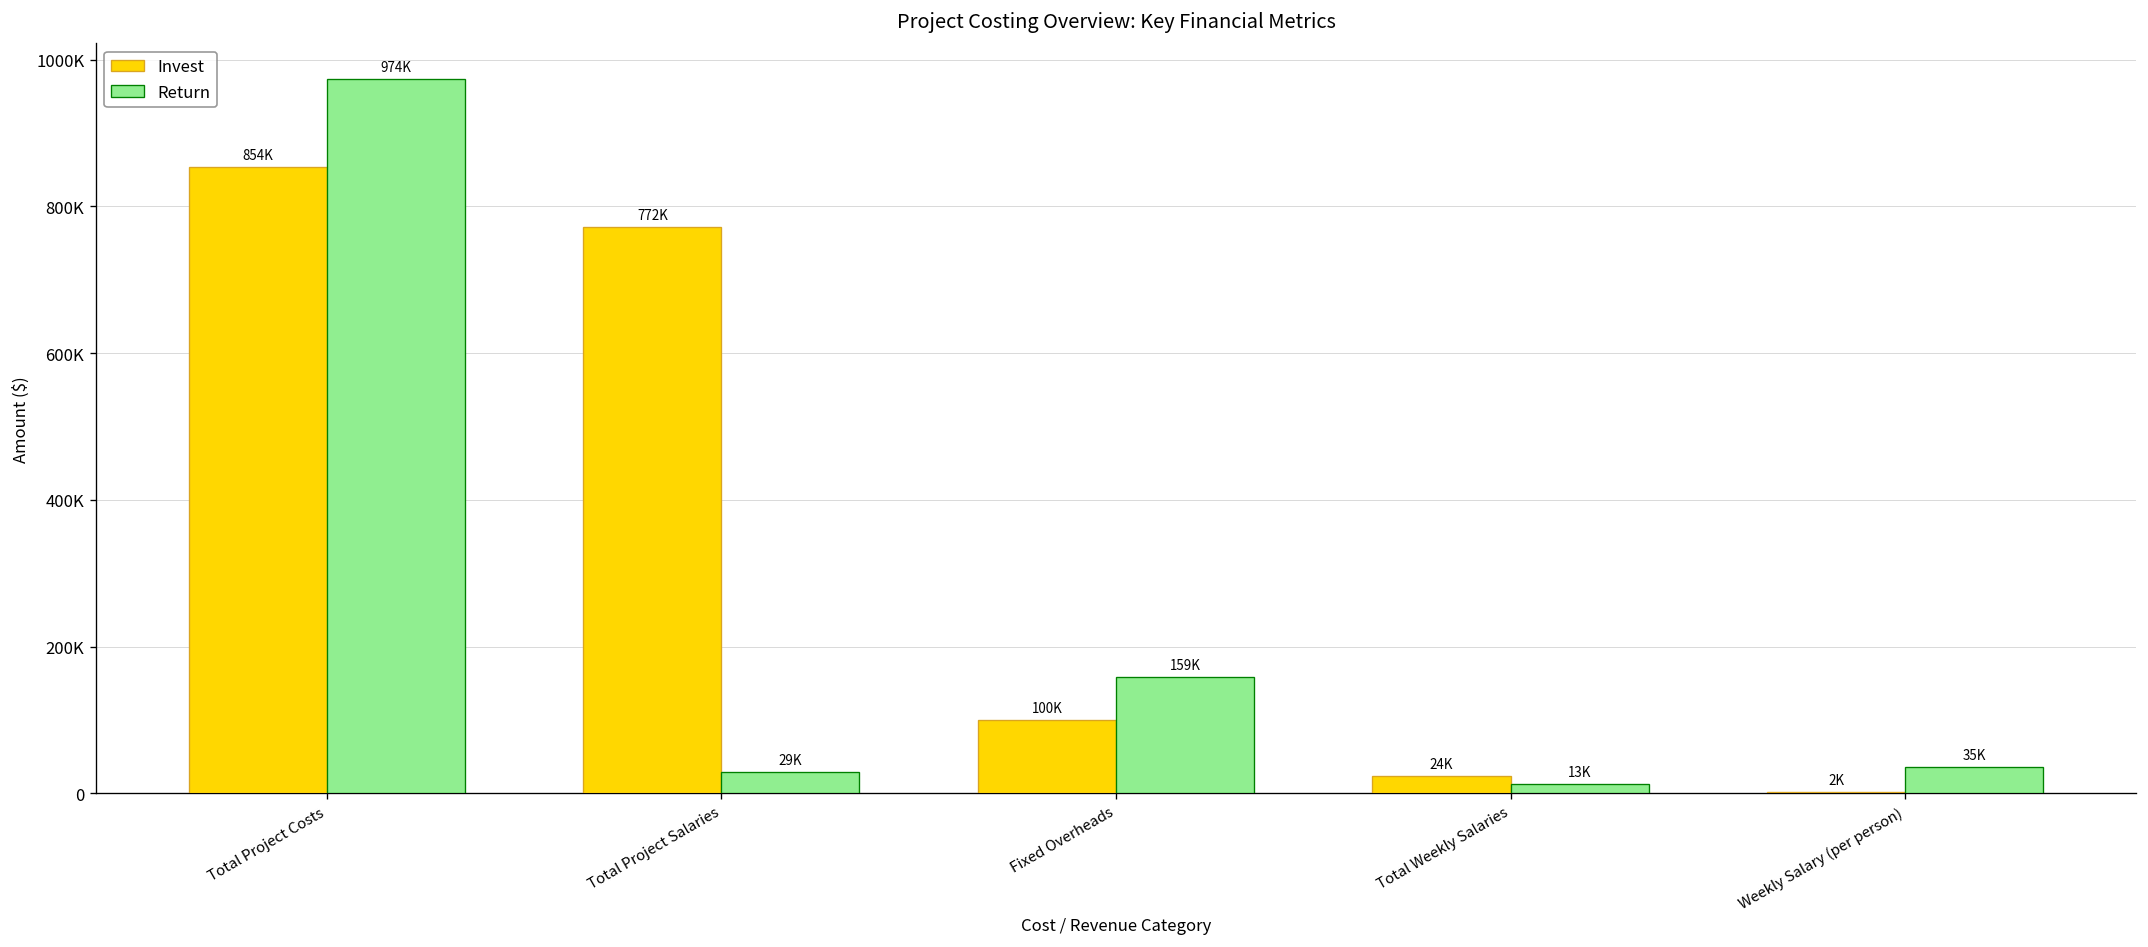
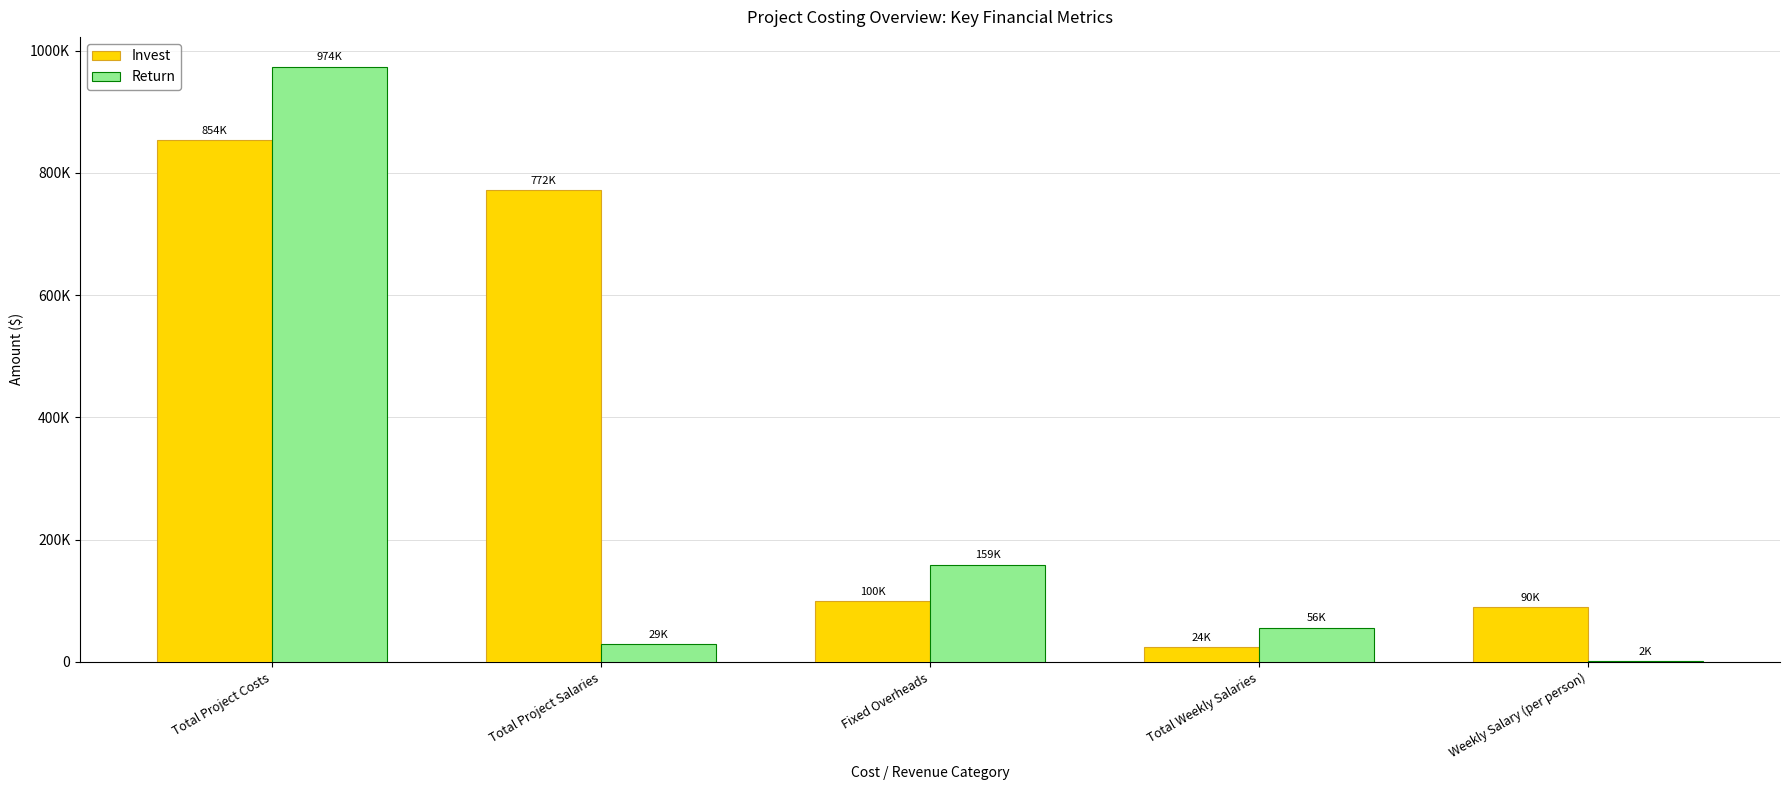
  {
    "Invest": {
      "Total Project Costs": "854K",
      "Total Project Salaries": "772K",
      "Fixed Overheads": "100K",
      "Total Weekly Salaries": "24K",
-     "Weekly Salary (per person)": "2K"
+     "Weekly Salary (per person)": "90K"
    },
    "Return": {
      "Total Project Costs": "974K",
      "Total Project Salaries": "29K",
      "Fixed Overheads": "159K",
-     "Total Weekly Salaries": "13K",
-     "Weekly Salary (per person)": "35K"
+     "Total Weekly Salaries": "56K",
+     "Weekly Salary (per person)": "2K"
    }
  }
